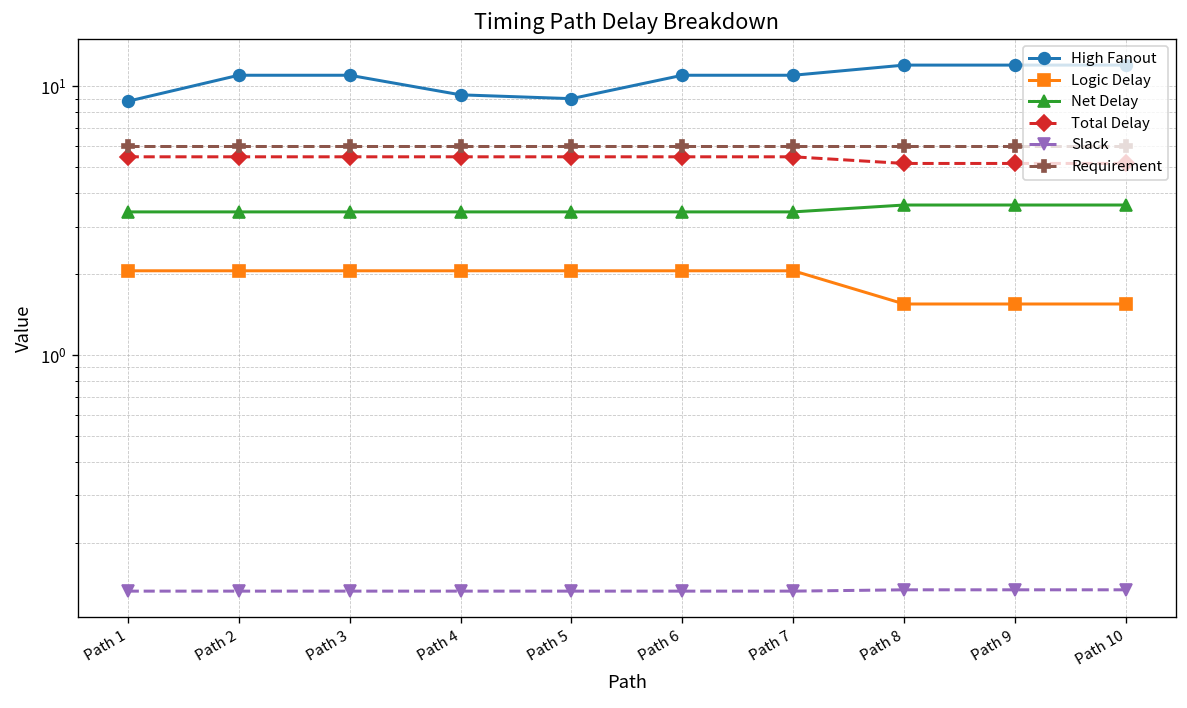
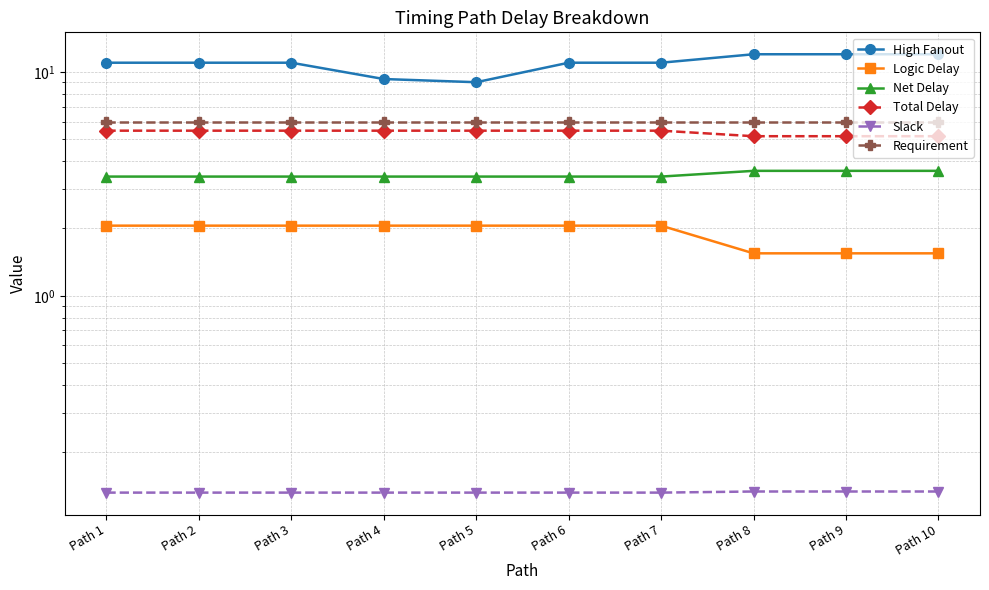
  {
    "High Fanout": {
-     "Path 1": 8.8,
+     "Path 1": 11,
      "Path 2": 11,
      "Path 3": 11,
      "Path 4": 9.3,
      "Path 5": 9.0,
      "Path 6": 11,
      "Path 7": 11,
      "Path 8": 12,
      "Path 9": 12
    },
    "Logic Delay": {
      "Path 1": 2.1,
      "Path 2": 2.1,
      "Path 3": 2.1,
      "Path 4": 2.1,
      "Path 5": 2.1,
      "Path 6": 2.1,
      "Path 7": 2.1,
      "Path 8": 1.5,
      "Path 9": 1.5,
      "Path 10": 1.5
    },
    "Net Delay": {
      "Path 1": 3.4,
      "Path 2": 3.4,
      "Path 3": 3.4,
      "Path 4": 3.4,
      "Path 5": 3.4,
      "Path 6": 3.4,
      "Path 7": 3.4,
      "Path 8": 3.6,
      "Path 9": 3.6,
      "Path 10": 3.6
    },
    "Total Delay": {
      "Path 1": 5.5,
      "Path 2": 5.5,
      "Path 3": 5.5,
      "Path 4": 5.5,
      "Path 5": 5.5,
      "Path 6": 5.5,
      "Path 7": 5.5,
      "Path 8": 5.2,
      "Path 9": 5.2
    },
    "Slack": {
      "Path 1": 0.13,
      "Path 2": 0.13,
      "Path 3": 0.13,
      "Path 4": 0.13,
      "Path 5": 0.13,
      "Path 6": 0.13,
      "Path 7": 0.13,
      "Path 8": 0.13,
      "Path 9": 0.13,
      "Path 10": 0.13
    },
    "Requirement": {
      "Path 1": 6.0,
      "Path 2": 6.0,
      "Path 3": 6.0,
      "Path 4": 6.0,
      "Path 5": 6.0,
      "Path 6": 6.0,
      "Path 7": 6.0,
      "Path 8": 6.0,
      "Path 9": 6.0
    }
  }
